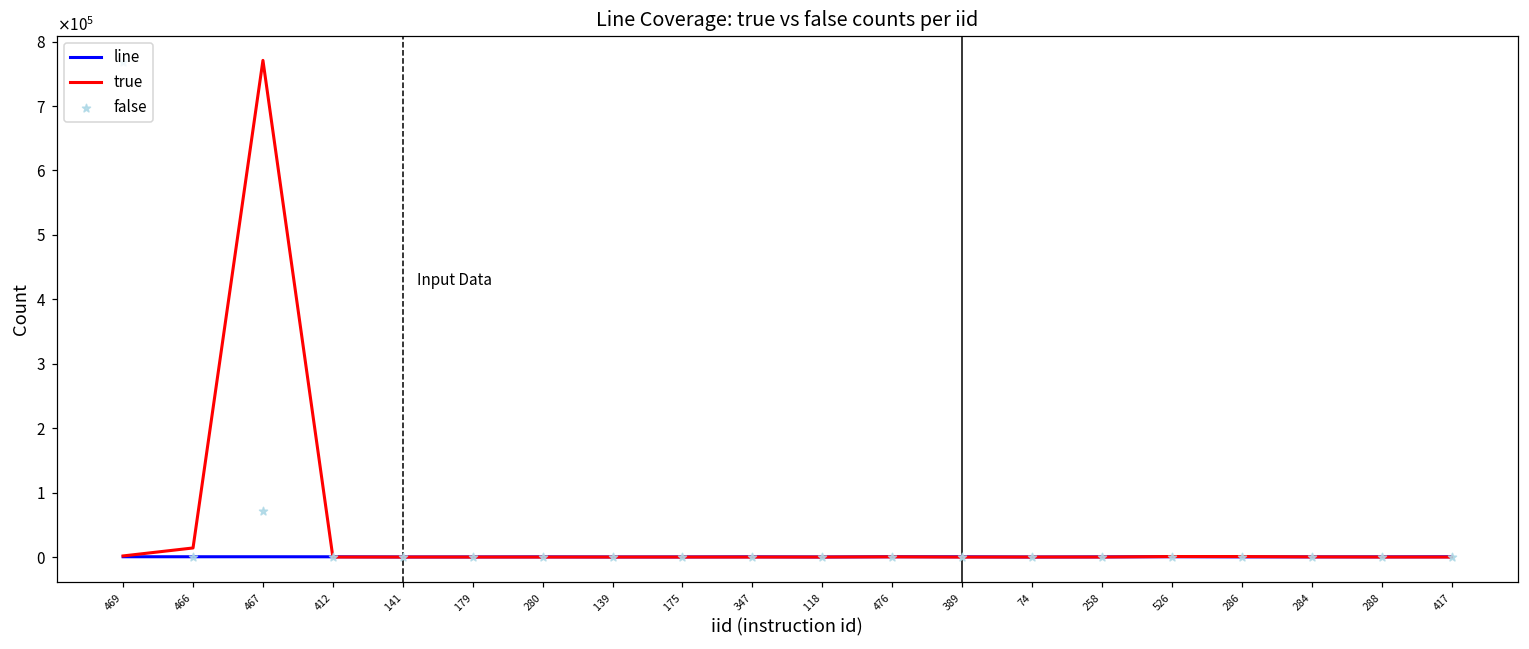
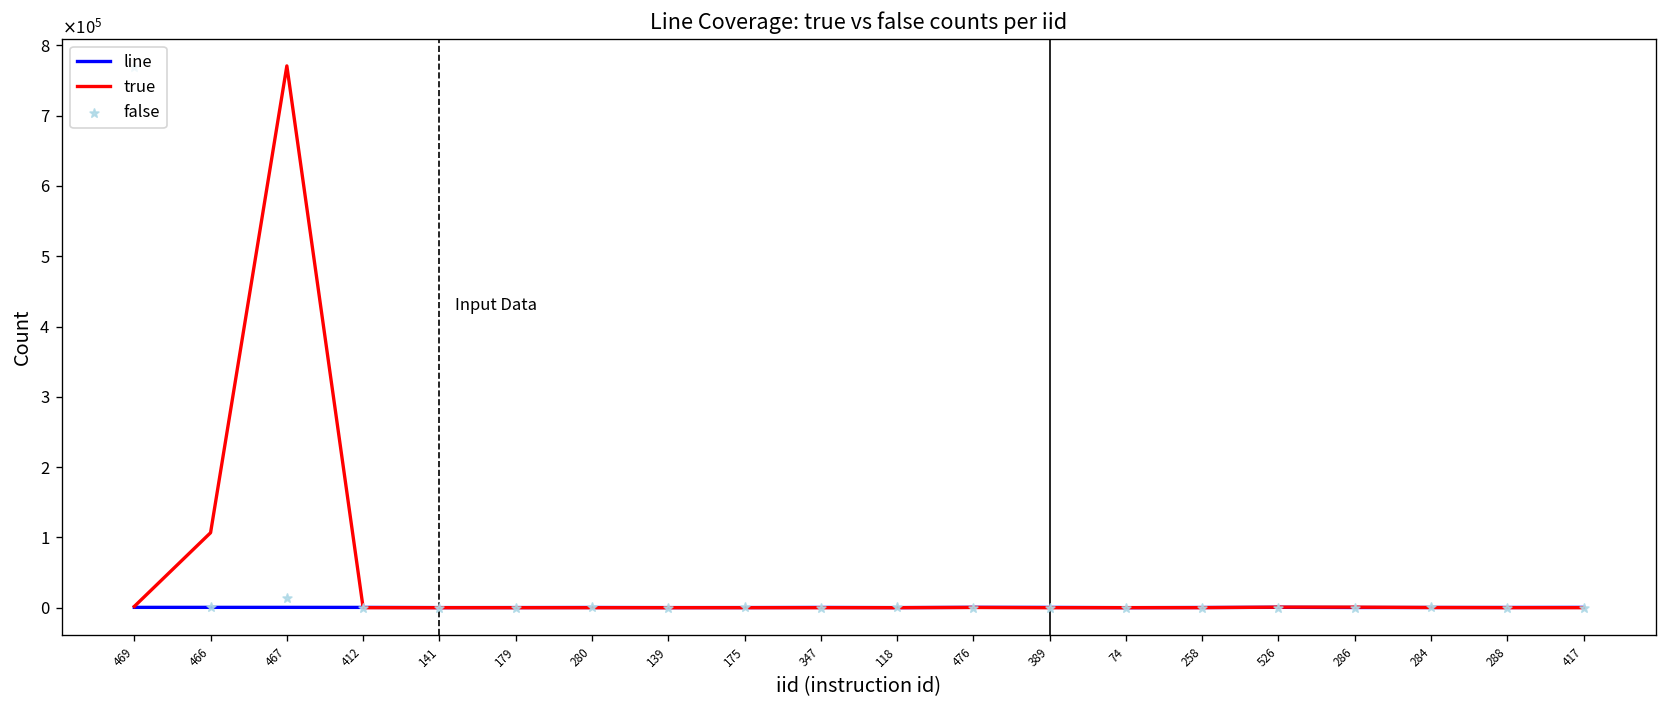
  {
    "false": {
-     "467": 70000
+     "467": 10000
    },
    "line": {
      "467": 0
    },
    "true": {
-     "466": 10000,
+     "466": 110000,
      "467": 770000
    }
  }
